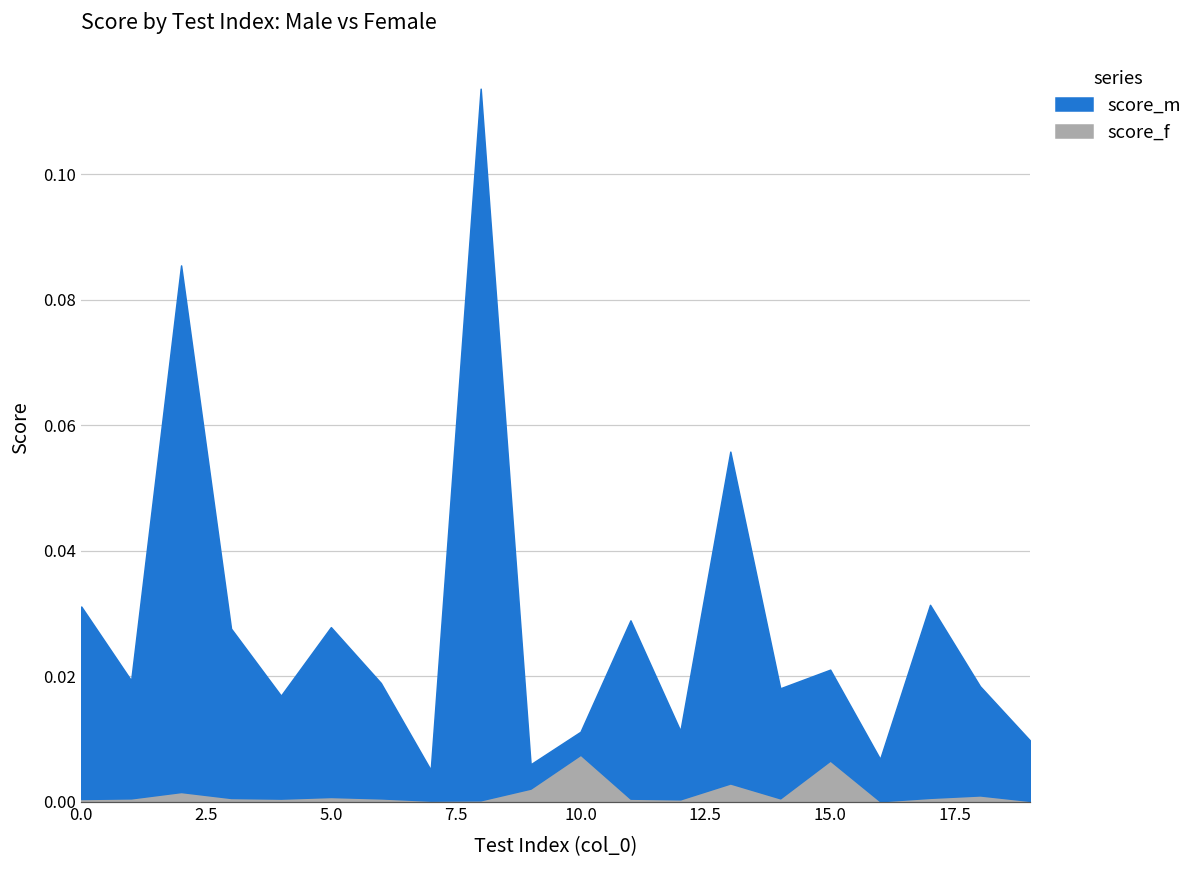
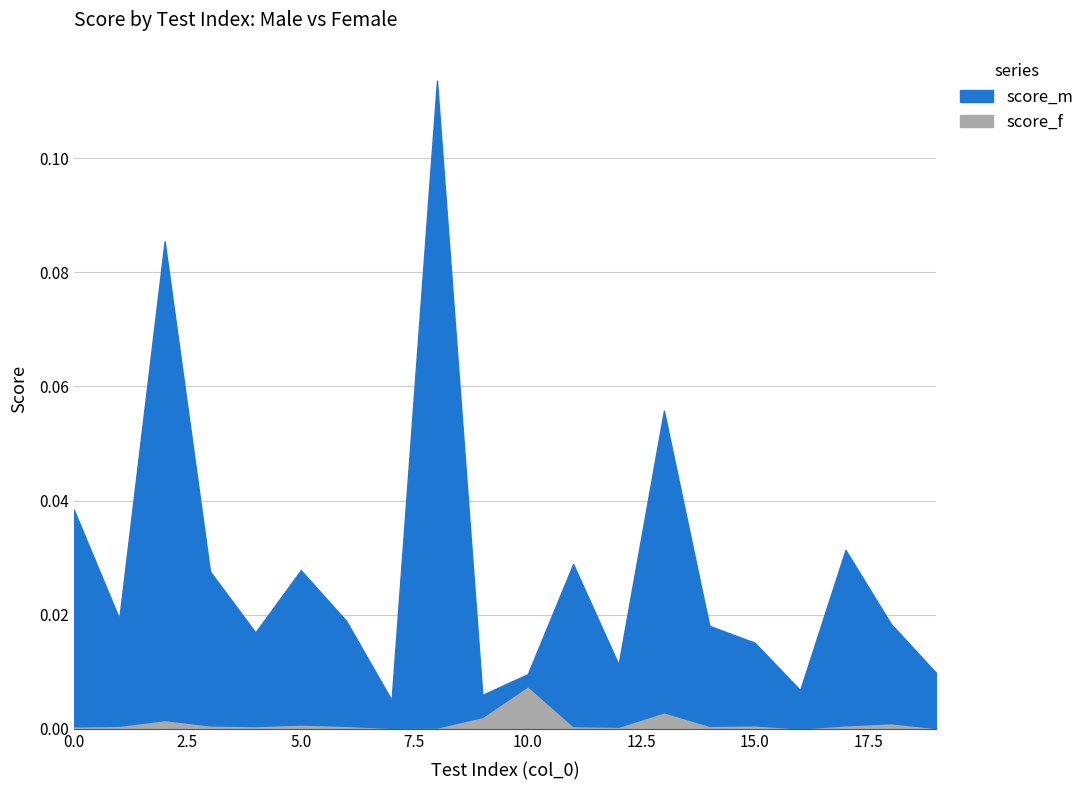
  {
    "score_f": {
-     "15.0": 0.007
+     "15.0": 0.001
    },
    "score_m": {
-     "0.0": 0.031,
+     "0.0": 0.038,
      "5.0": 0.027,
-     "10.0": 0.004,
+     "10.0": 0.002,
      "15.0": 0.014
    }
  }
